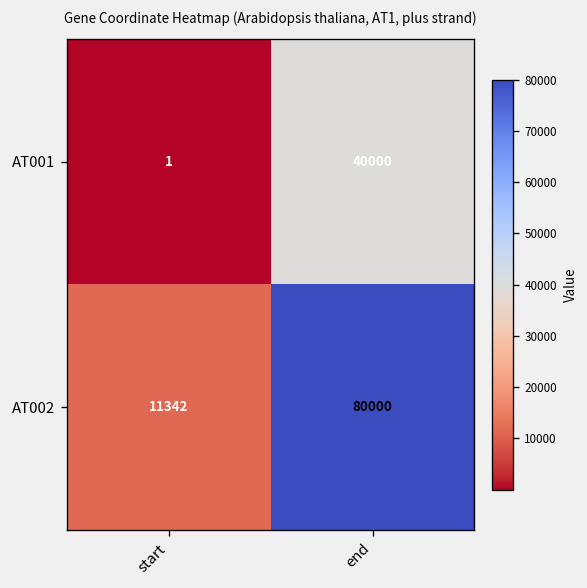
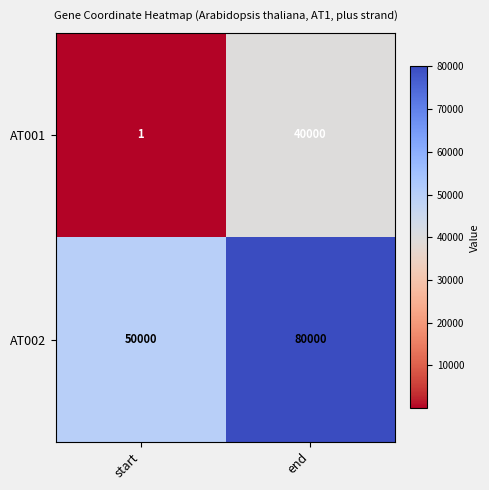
  {
    "AT001": {
      "start": 1
    },
    "AT002": {
-     "start": 11342,
+     "start": 50000,
      "end": 80000
    }
  }
